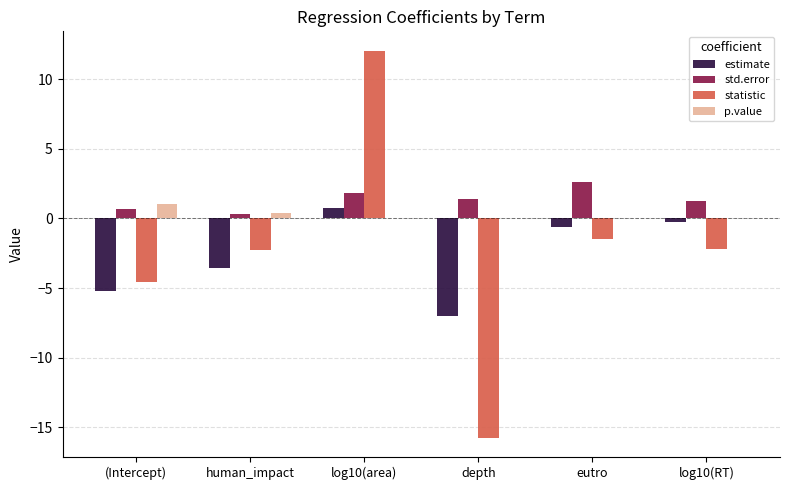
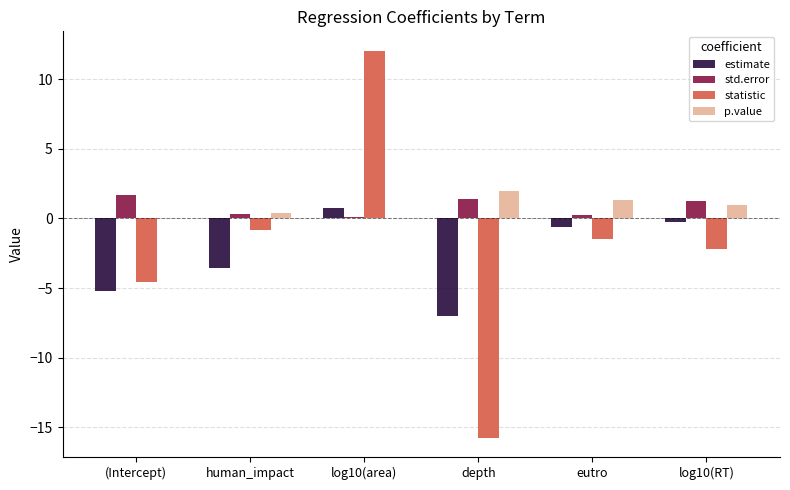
  {
    "estimate": {
      "(Intercept)": -5.2,
      "human_impact": -3.6,
      "log10(area)": 0.8,
      "depth": -7.0,
      "eutro": -0.6,
      "log10(RT)": -0.2
    },
    "std.error": {
-     "(Intercept)": 0.7,
+     "(Intercept)": 1.7,
      "human_impact": 0.3,
-     "log10(area)": 1.8,
+     "log10(area)": 0.1,
      "depth": 1.4,
-     "eutro": 2.6,
+     "eutro": 0.3,
      "log10(RT)": 1.2
    },
    "statistic": {
      "(Intercept)": -4.5,
-     "human_impact": -2.3,
+     "human_impact": -0.8,
      "log10(area)": 12.0,
      "depth": -15.7,
      "eutro": -1.5,
      "log10(RT)": -2.2
    },
    "p.value": {
-     "(Intercept)": 1,
+     "(Intercept)": 0,
      "human_impact": 0.4,
-     "depth": 0,
-     "eutro": 0.0,
-     "log10(RT)": 0.0
+     "depth": 2,
+     "eutro": 1.3,
+     "log10(RT)": 1.0
    }
  }
